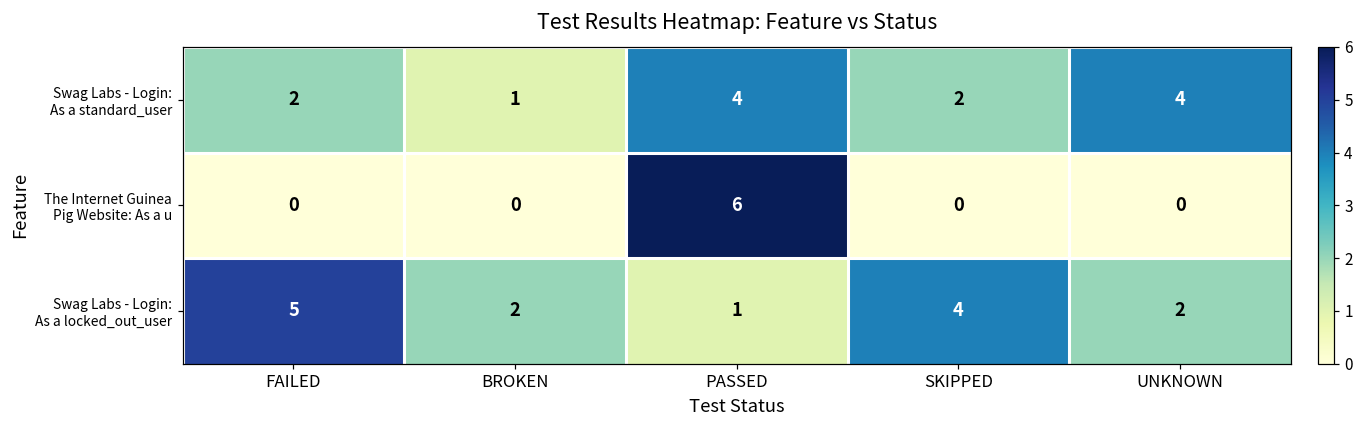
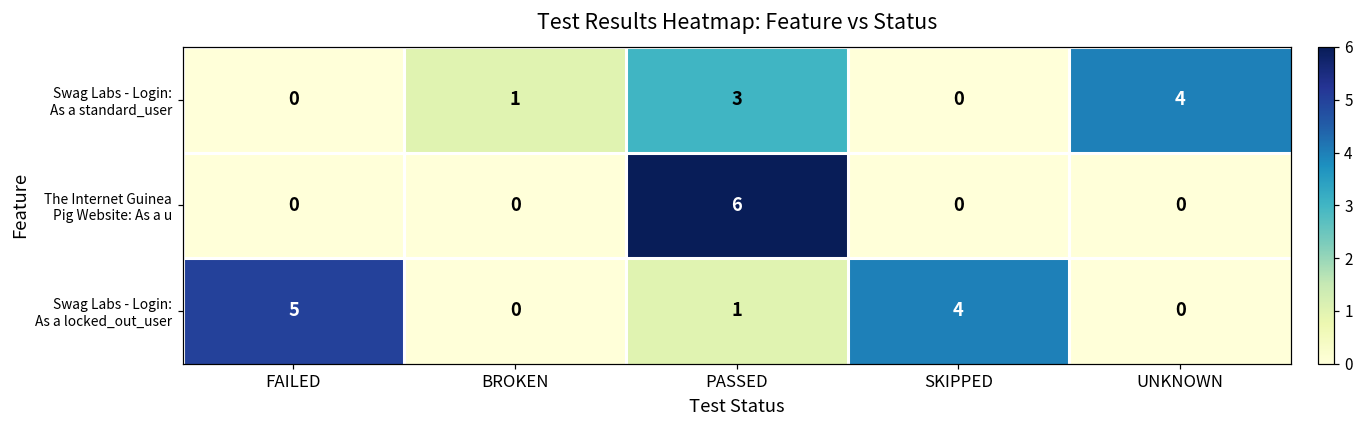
  {
    "Swag Labs - Login: As a standard_user": {
-     "FAILED": 2,
+     "FAILED": 0,
      "BROKEN": 1,
-     "PASSED": 4,
-     "SKIPPED": 2,
+     "PASSED": 3,
+     "SKIPPED": 0,
      "UNKNOWN": 4
    },
    "The Internet Guinea Pig Website: As a u": {
      "FAILED": 0,
      "BROKEN": 0,
      "PASSED": 6,
      "SKIPPED": 0,
      "UNKNOWN": 0
    },
    "Swag Labs - Login: As a locked_out_user": {
      "FAILED": 5,
-     "BROKEN": 2,
+     "BROKEN": 0,
      "PASSED": 1,
      "SKIPPED": 4,
-     "UNKNOWN": 2
+     "UNKNOWN": 0
    }
  }
